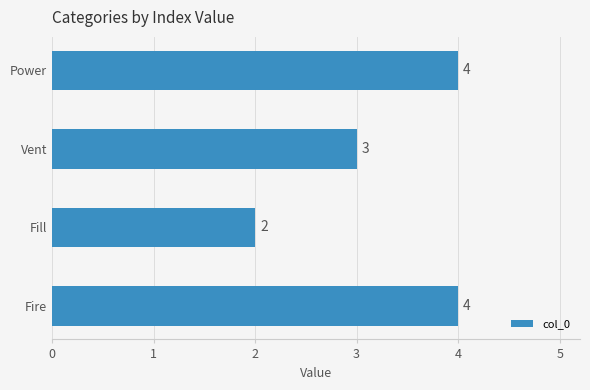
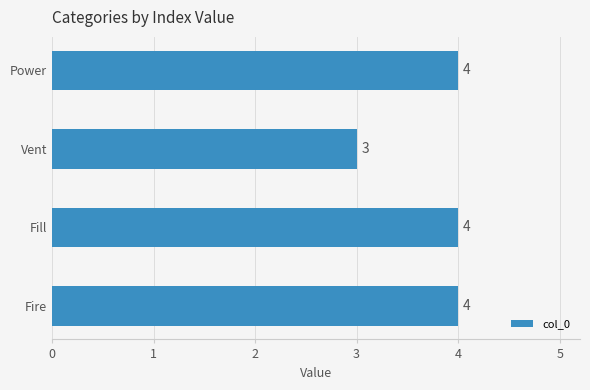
  {
    "Power": 4,
    "Vent": 3,
-   "Fill": 2,
+   "Fill": 4,
    "Fire": 4
  }
